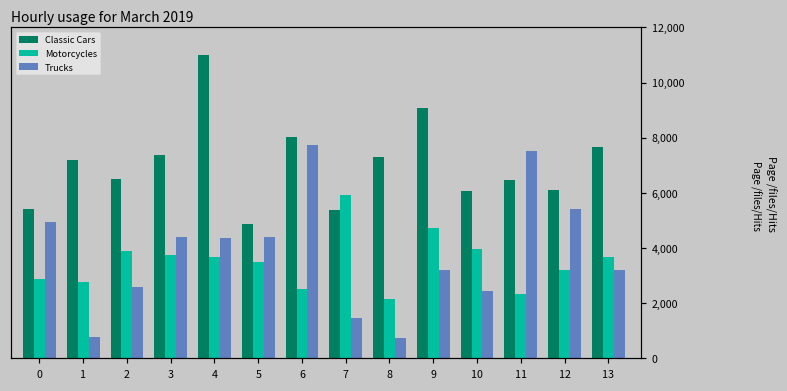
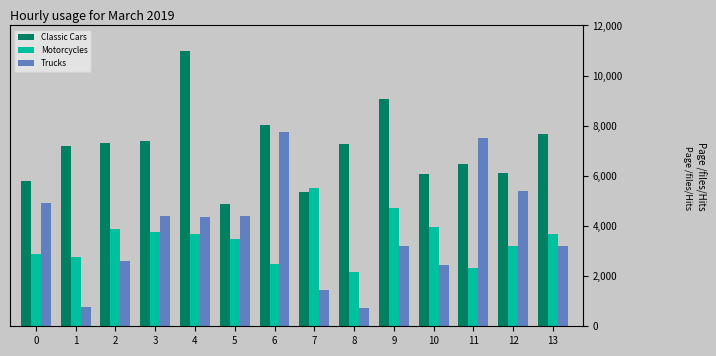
  {
    "Classic Cars": {
-     "0": "5,400",
+     "0": "5,800",
      "1": "7,200",
-     "2": "6,500",
+     "2": "7,300",
      "3": "7,400",
      "4": "11,000",
      "5": "4,900",
      "6": "8,000",
      "7": "5,400",
      "8": "7,300",
      "9": "9,100",
      "10": "6,100",
      "11": "6,500",
      "12": "6,100",
      "13": "7,700"
    },
    "Motorcycles": {
      "0": "2,900",
      "1": "2,800",
      "2": "3,900",
      "3": "3,700",
      "4": "3,700",
      "5": "3,500",
      "6": "2,500",
-     "7": "5,900",
+     "7": "5,500",
      "8": "2,200",
      "9": "4,700",
      "10": "4,000",
      "11": "2,300",
      "12": "3,200",
      "13": "3,700"
    },
    "Trucks": {
      "0": "4,900",
      "1": "800",
      "2": "2,600",
      "3": "4,400",
      "4": "4,400",
      "5": "4,400",
      "6": "7,700",
      "7": "1,500",
      "8": "700",
      "9": "3,200",
      "10": "2,400",
      "11": "7,500",
      "12": "5,400",
      "13": "3,200"
    }
  }
